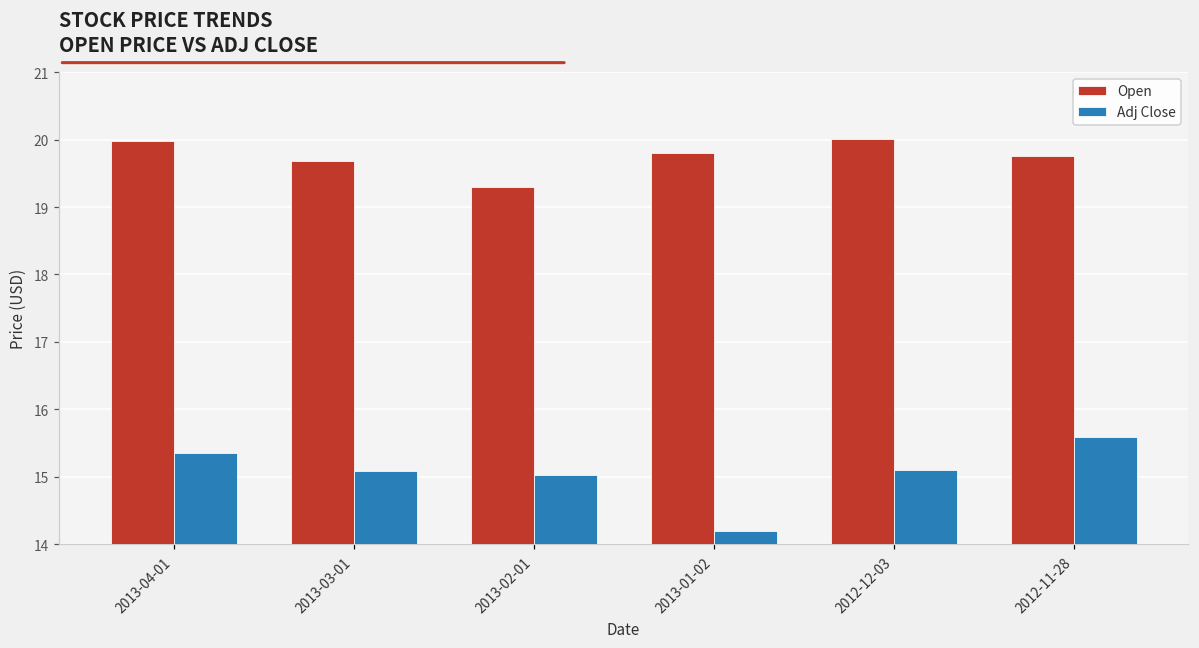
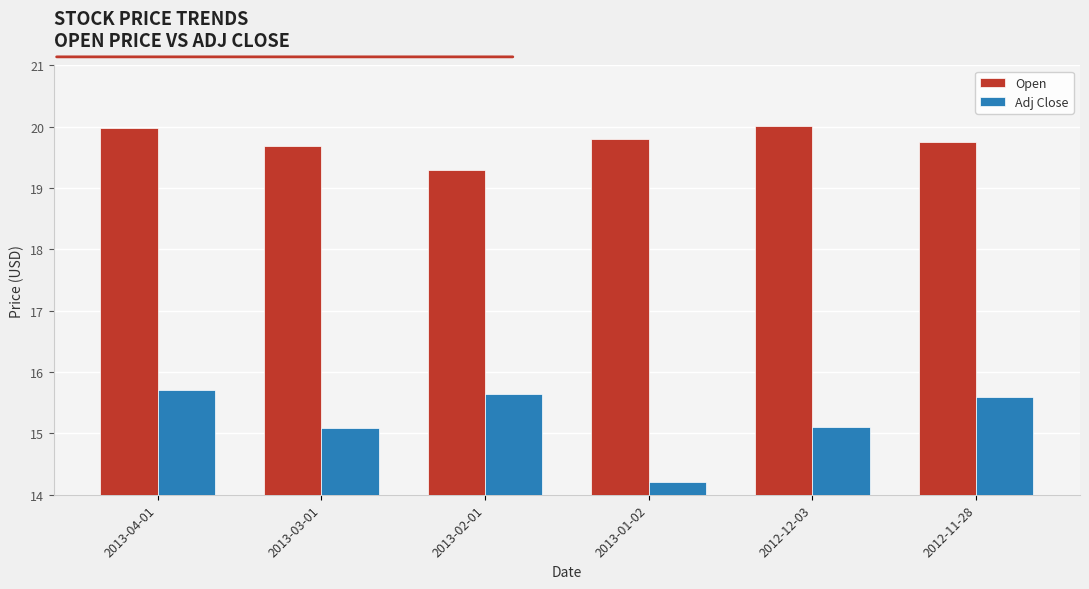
  {
    "Open": {
      "2013-04-01": 20.0,
      "2013-03-01": 19.7,
      "2013-02-01": 19.3,
      "2013-01-02": 19.8,
      "2012-12-03": 20.0,
      "2012-11-28": 19.8
    },
    "Adj Close": {
-     "2013-04-01": 15.4,
+     "2013-04-01": 15.7,
      "2013-03-01": 15.1,
-     "2013-02-01": 15.0,
+     "2013-02-01": 15.6,
      "2013-01-02": 14.2,
      "2012-12-03": 15.1,
      "2012-11-28": 15.6
    }
  }
